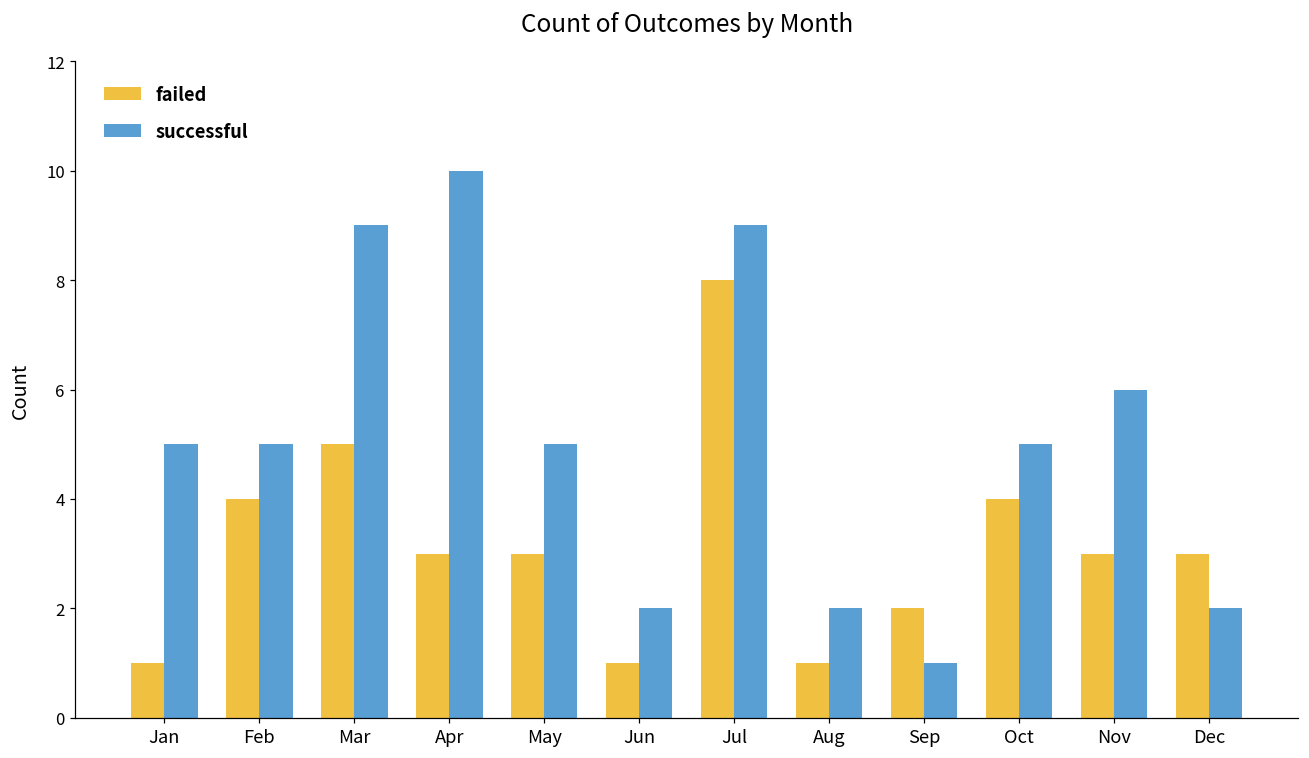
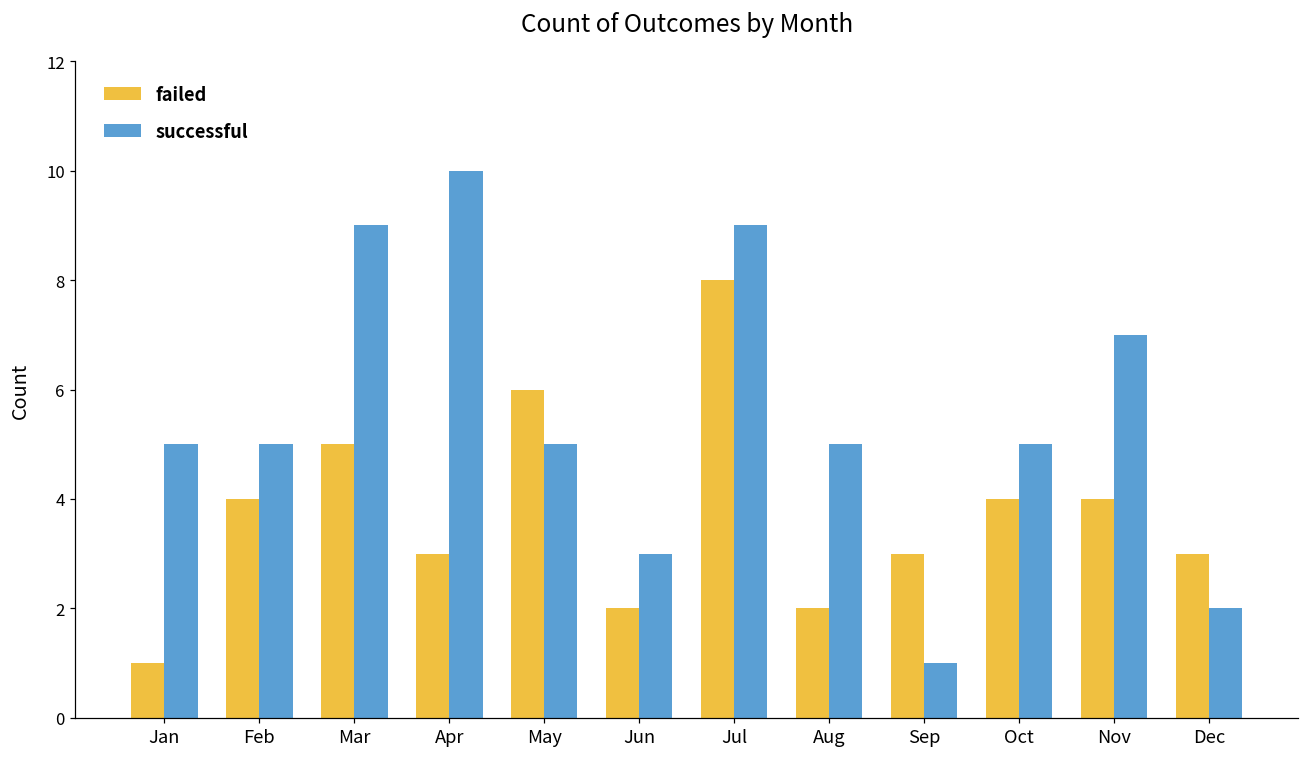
  {
    "failed": {
      "Jan": 1,
      "Feb": 4,
      "Mar": 5,
      "Apr": 3,
-     "May": 3,
-     "Jun": 1,
+     "May": 6,
+     "Jun": 2,
      "Jul": 8,
-     "Aug": 1,
-     "Sep": 2,
+     "Aug": 2,
+     "Sep": 3,
      "Oct": 4,
-     "Nov": 3,
+     "Nov": 4,
      "Dec": 3
    },
    "successful": {
      "Jan": 5,
      "Feb": 5,
      "Mar": 9,
      "Apr": 10,
      "May": 5,
-     "Jun": 2,
+     "Jun": 3,
      "Jul": 9,
-     "Aug": 2,
+     "Aug": 5,
      "Sep": 1,
      "Oct": 5,
-     "Nov": 6,
+     "Nov": 7,
      "Dec": 2
    }
  }
